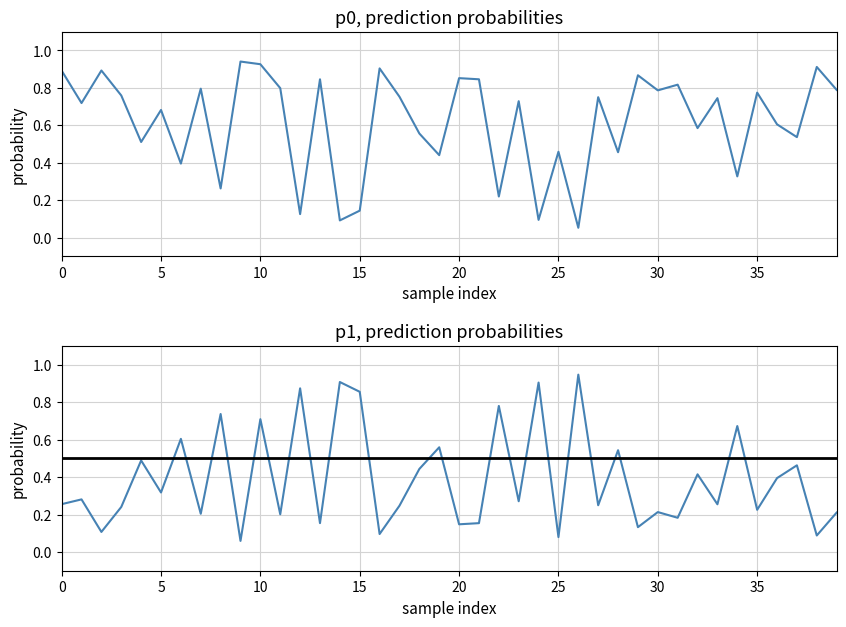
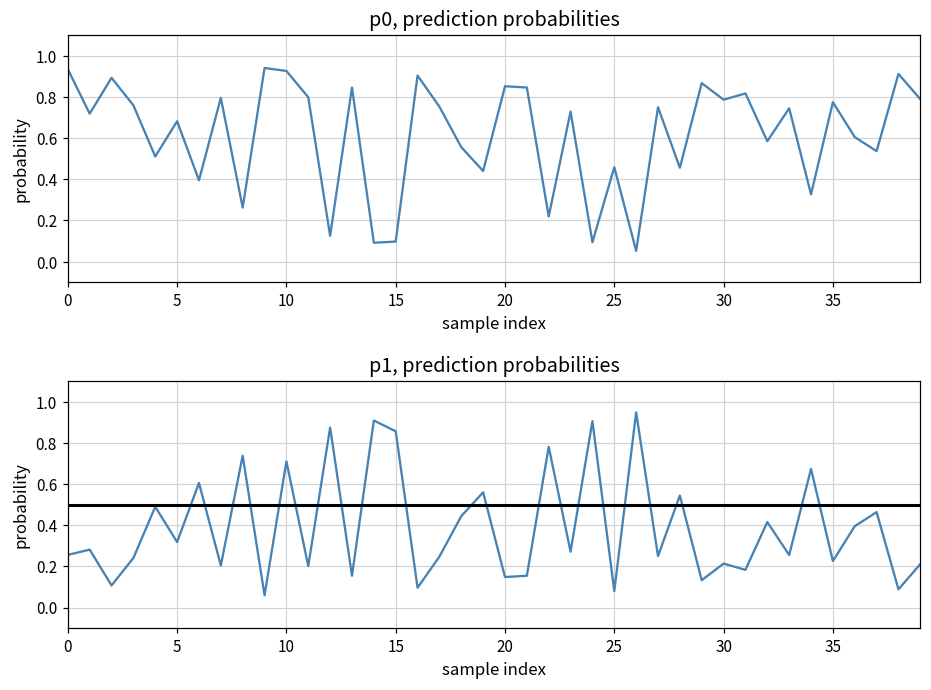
  {
    "p0, prediction probabilities": {
-     "0": 0.89,
+     "0": 0.93,
      "5": 0.68,
      "10": 0.93,
-     "15": 0.14,
+     "15": 0.10,
      "20": 0.85,
      "25": 0.46,
      "30": 0.79,
      "35": 0.77
    },
    "p1, prediction probabilities": {
      "0": 0.26,
      "5": 0.32,
      "10": 0.71,
      "15": 0.86,
      "20": 0.15,
      "25": 0.08,
      "30": 0.21,
      "35": 0.23
    }
  }
